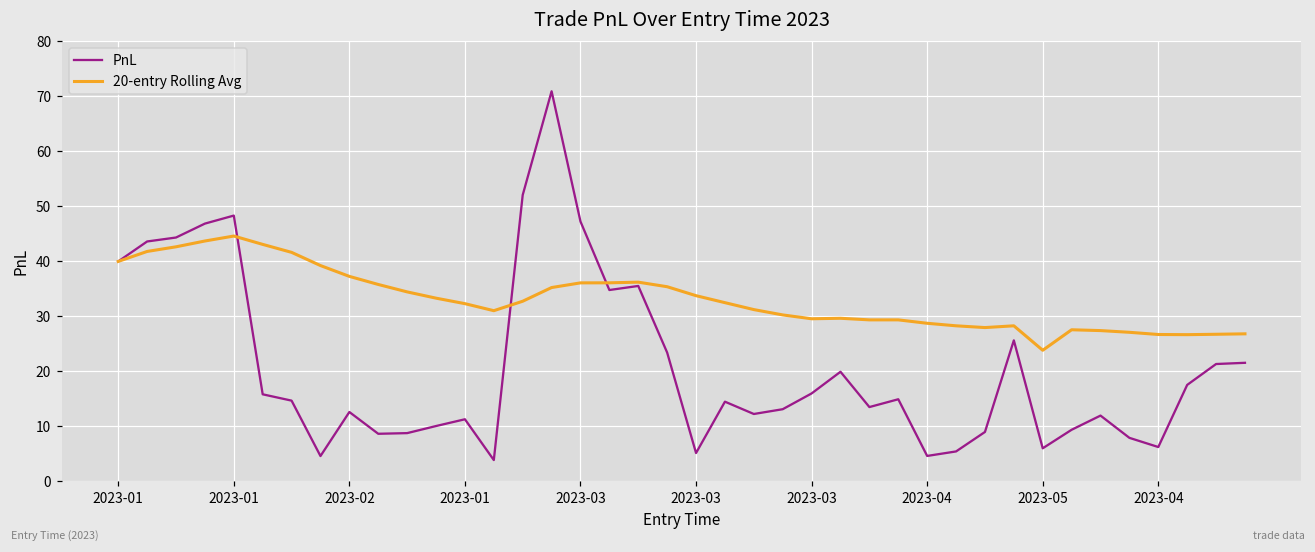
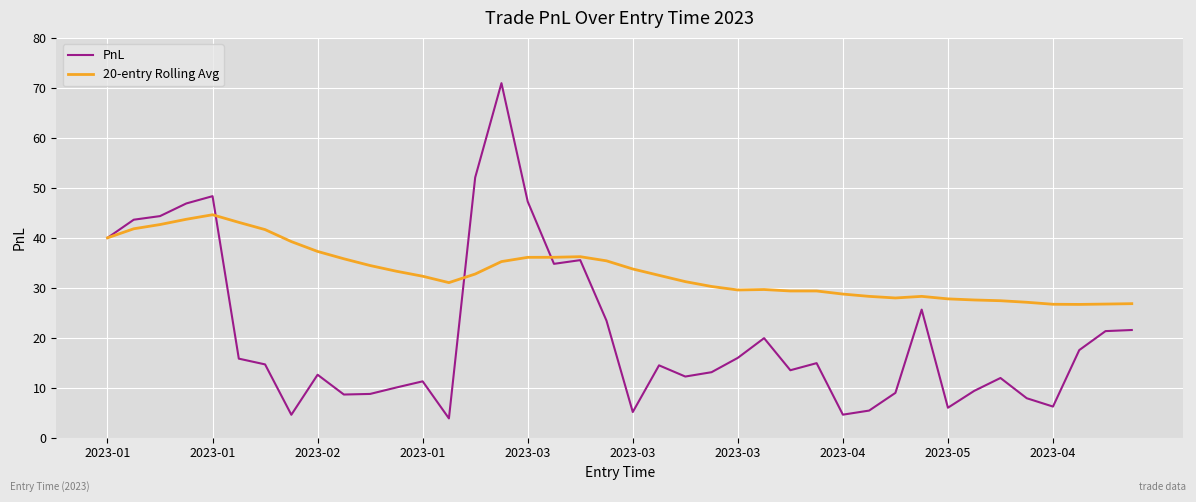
  {
    "PnL": {
      "2023-02": 13,
      "2023-05": 6
    },
    "20-entry Rolling Avg": {
      "2023-02": 37,
-     "2023-05": 24
+     "2023-05": 28
    }
  }
